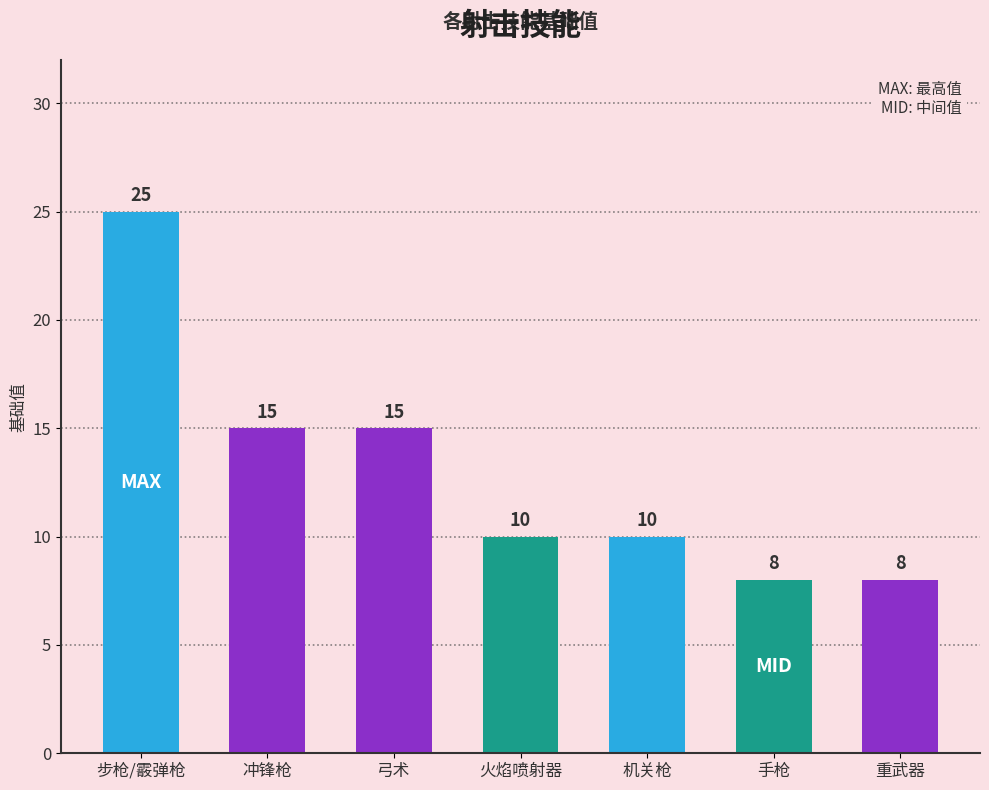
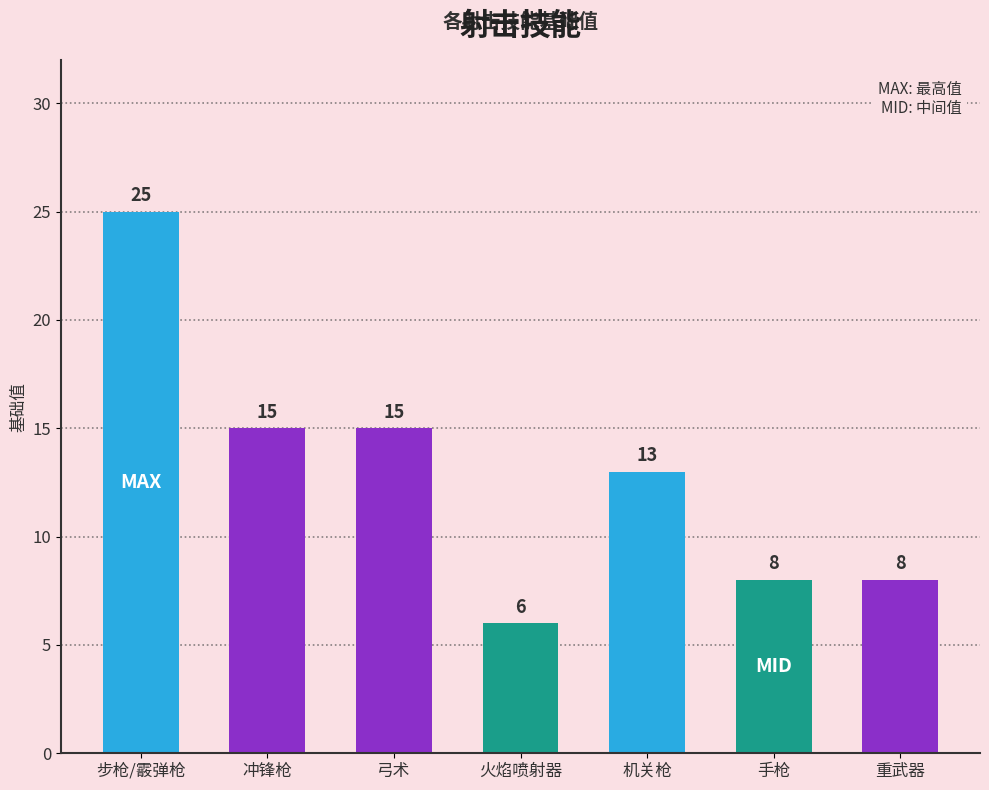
  {
    "步枪/霰弹枪": 25,
    "冲锋枪": 15,
    "弓术": 15,
-   "火焰喷射器": 10,
-   "机关枪": 10,
+   "火焰喷射器": 6,
+   "机关枪": 13,
    "手枪": 8,
    "重武器": 8
  }
